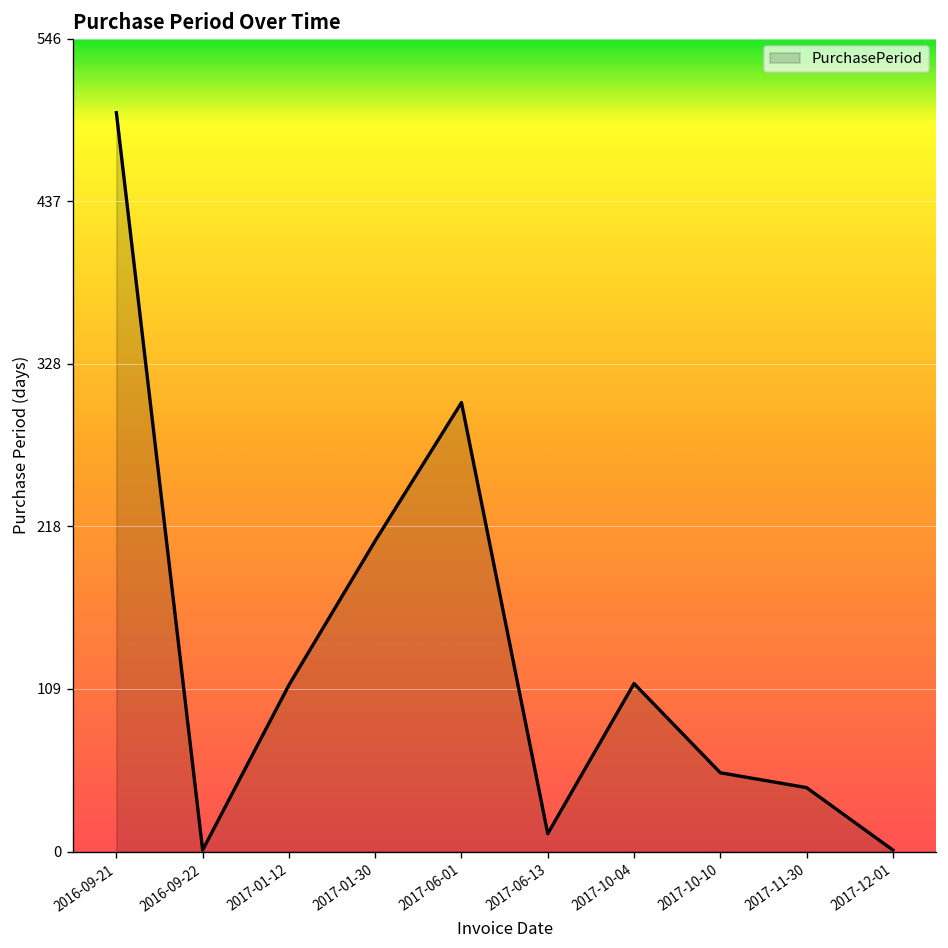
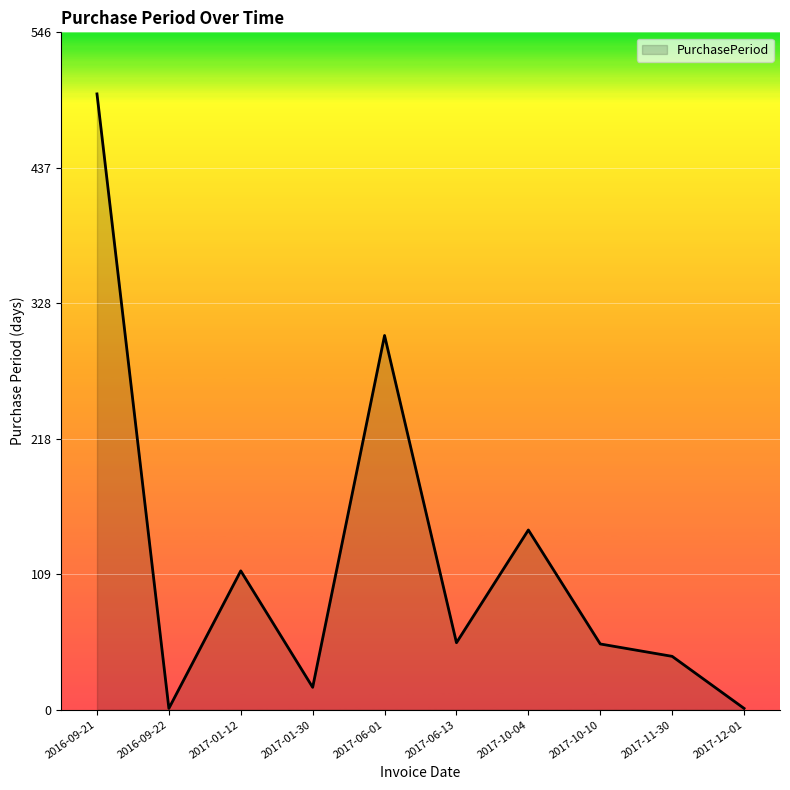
  {
    "2016-09-21": 497,
    "2016-09-22": 1,
    "2017-01-12": 112,
-   "2017-01-30": 209,
+   "2017-01-30": 18,
    "2017-06-01": 302,
-   "2017-06-13": 12,
-   "2017-10-04": 113,
+   "2017-06-13": 54,
+   "2017-10-04": 145,
    "2017-10-10": 53,
    "2017-11-30": 43,
    "2017-12-01": 1
  }
